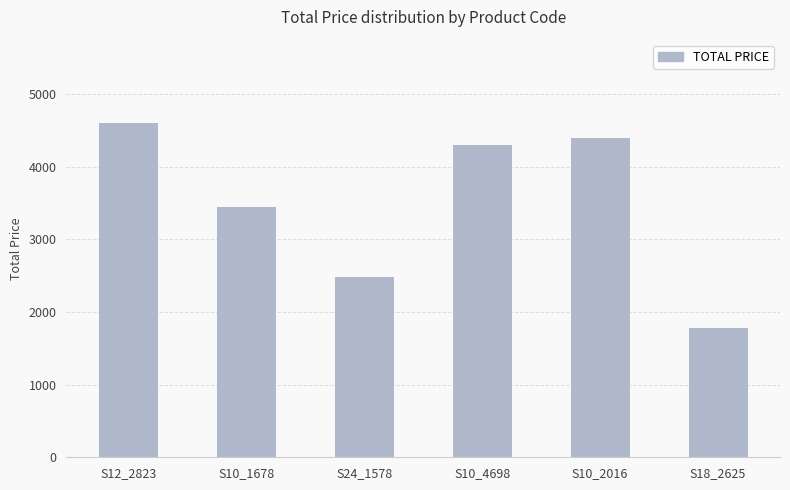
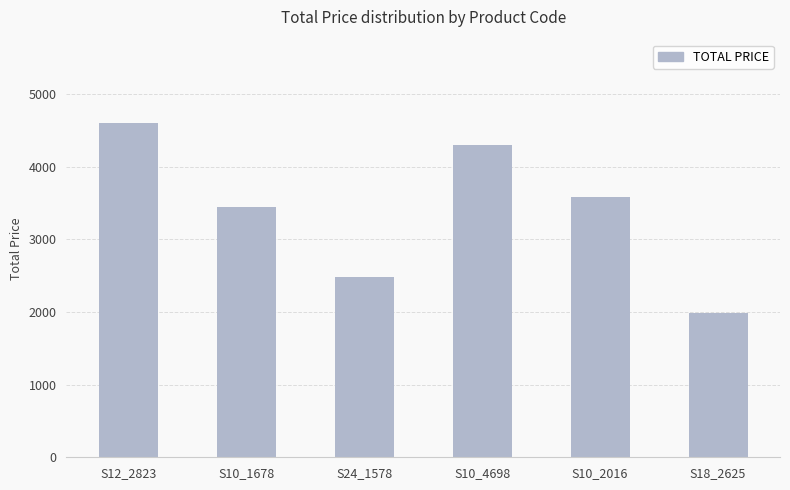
  {
    "S12_2823": 4600,
    "S10_1678": 3400,
    "S24_1578": 2500,
    "S10_4698": 4300,
-   "S10_2016": 4400,
-   "S18_2625": 1800
+   "S10_2016": 3600,
+   "S18_2625": 2000
  }
